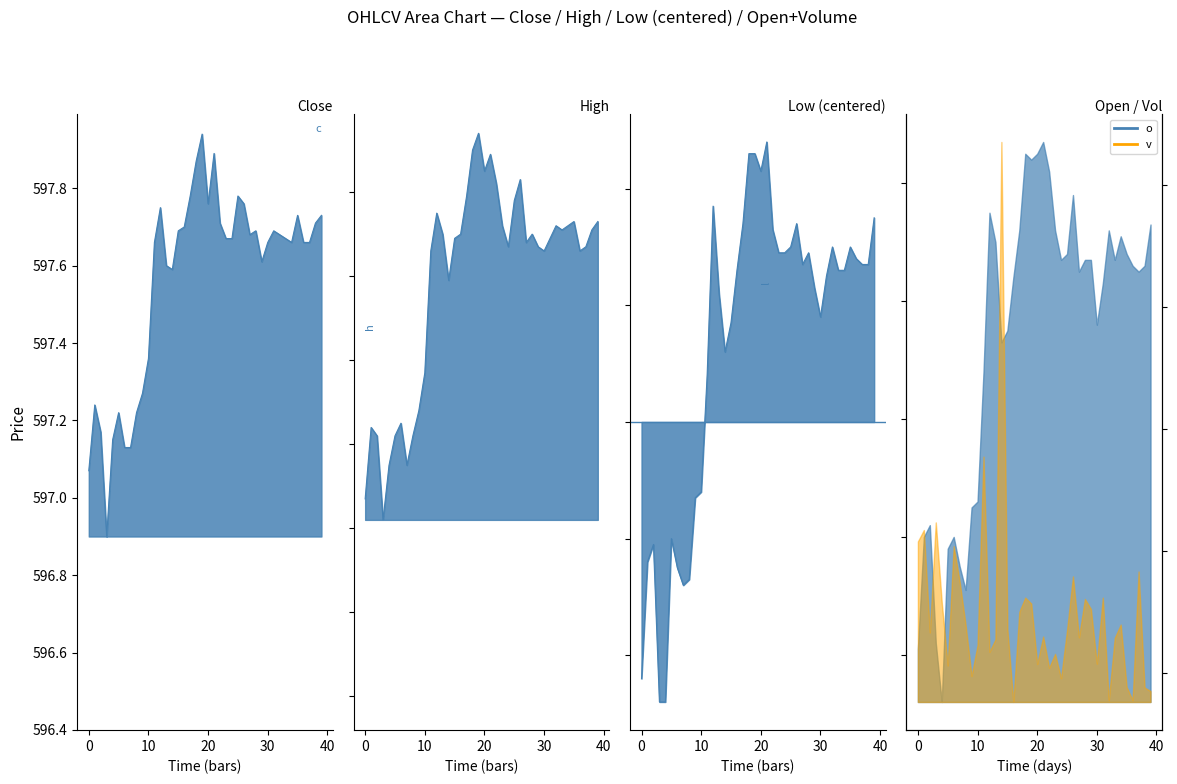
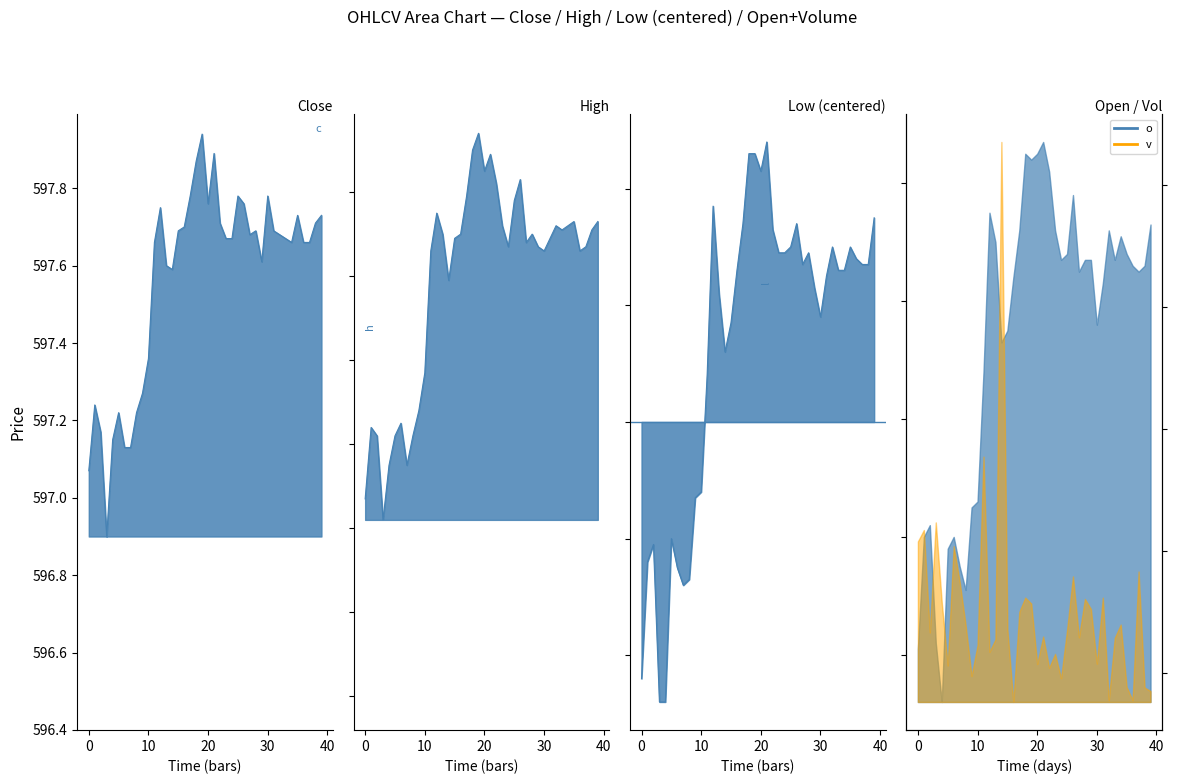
  {
    "Close": {
      "0": 597.07,
      "10": 597.36,
      "20": 597.76,
-     "30": 597.66
+     "30": 597.78
    }
  }
